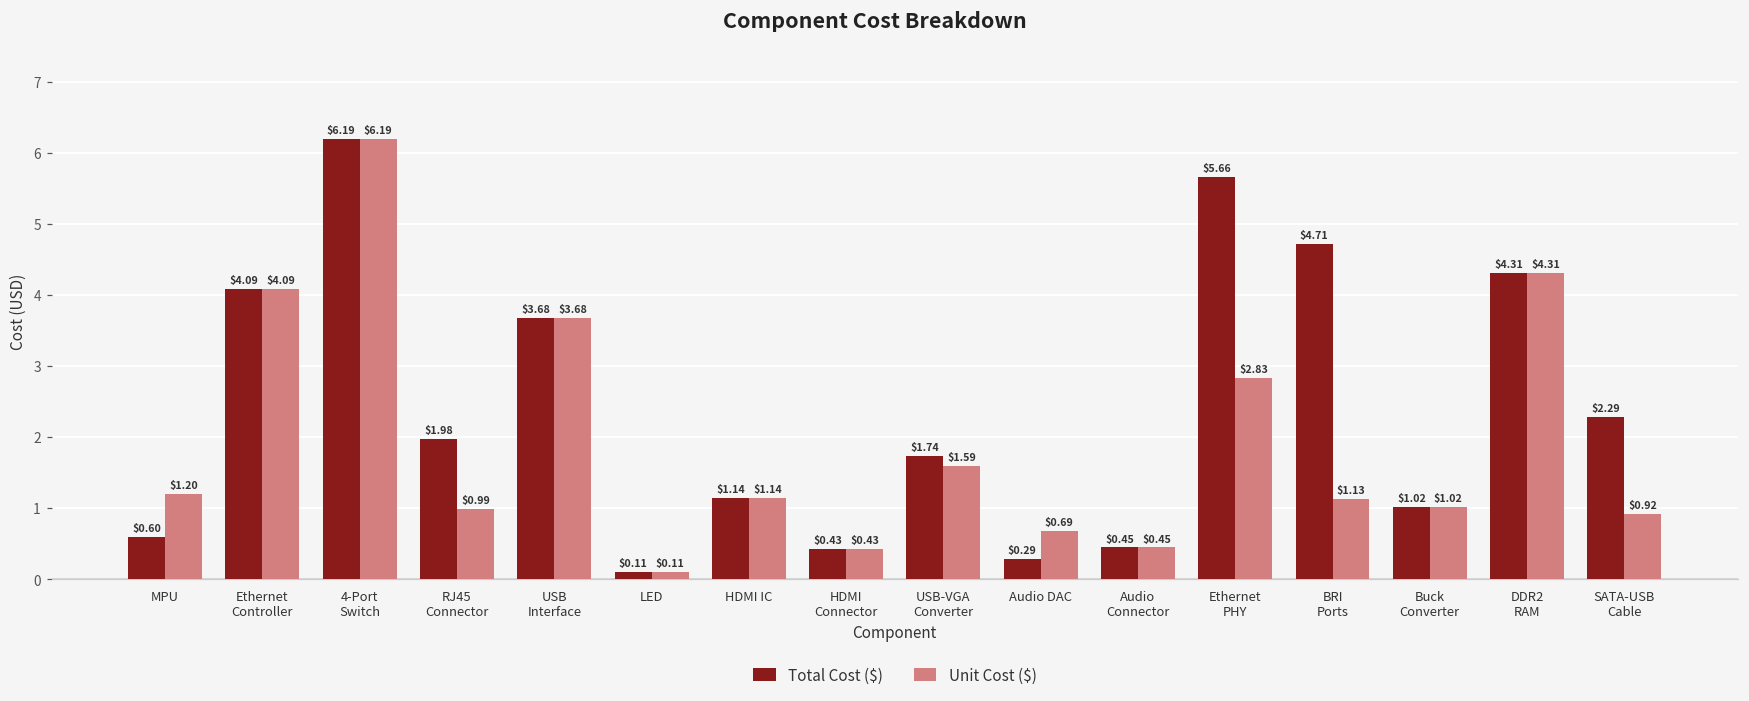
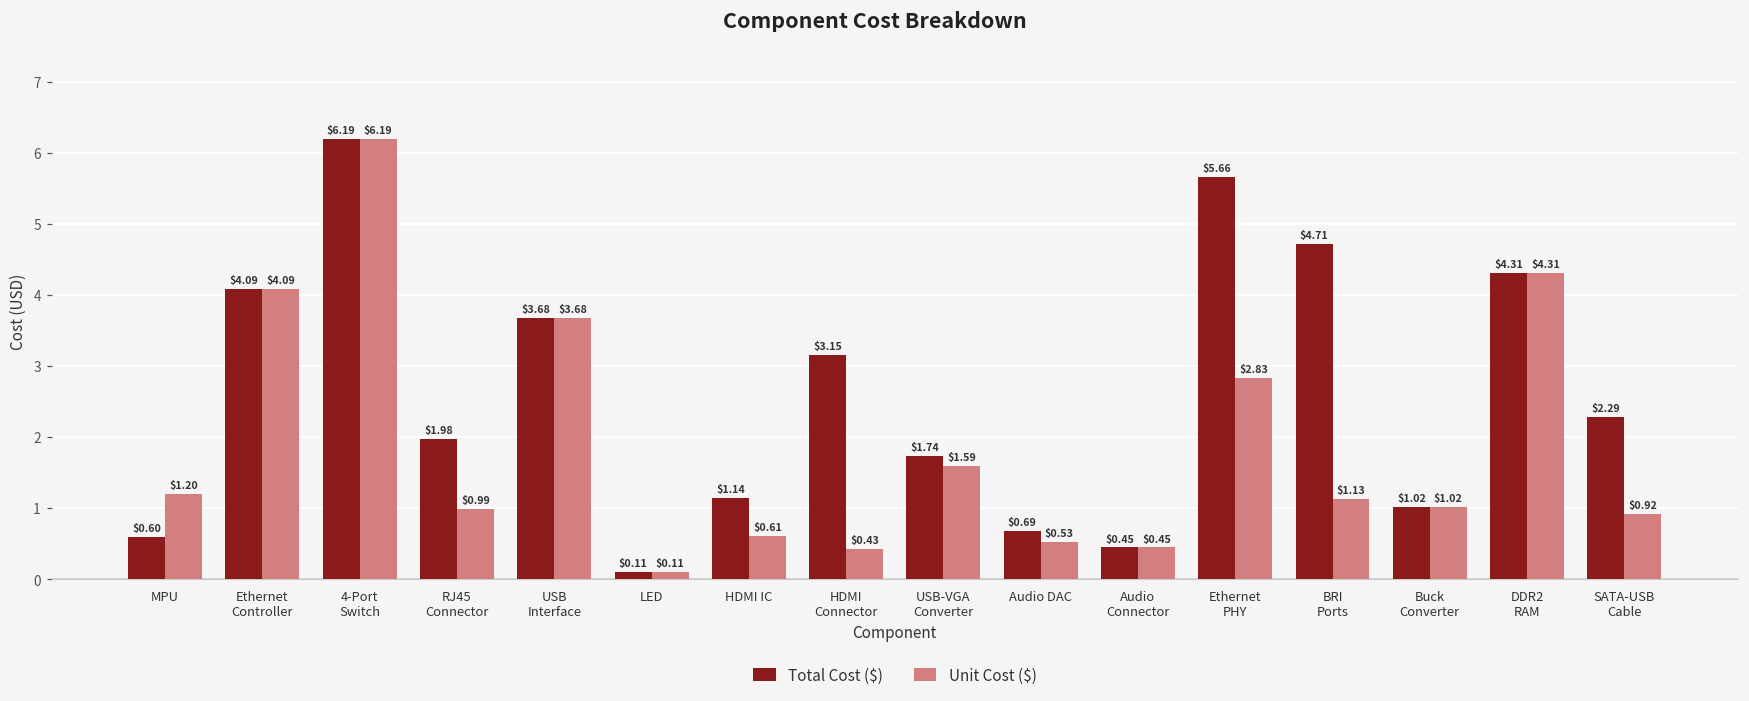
  {
    "Total Cost ($)": {
      "MPU": "$0.60",
      "Ethernet Controller": "$4.09",
      "4-Port Switch": "$6.19",
      "RJ45 Connector": "$1.98",
      "USB Interface": "$3.68",
      "LED": "$0.11",
      "HDMI IC": "$1.14",
-     "HDMI Connector": "$0.43",
+     "HDMI Connector": "$3.15",
      "USB-VGA Converter": "$1.74",
-     "Audio DAC": "$0.29",
+     "Audio DAC": "$0.69",
      "Audio Connector": "$0.45",
      "Ethernet PHY": "$5.66",
      "BRI Ports": "$4.71",
      "Buck Converter": "$1.02",
      "DDR2 RAM": "$4.31",
      "SATA-USB Cable": "$2.29"
    },
    "Unit Cost ($)": {
      "MPU": "$1.20",
      "Ethernet Controller": "$4.09",
      "4-Port Switch": "$6.19",
      "RJ45 Connector": "$0.99",
      "USB Interface": "$3.68",
      "LED": "$0.11",
-     "HDMI IC": "$1.14",
+     "HDMI IC": "$0.61",
      "HDMI Connector": "$0.43",
      "USB-VGA Converter": "$1.59",
-     "Audio DAC": "$0.69",
+     "Audio DAC": "$0.53",
      "Audio Connector": "$0.45",
      "Ethernet PHY": "$2.83",
      "BRI Ports": "$1.13",
      "Buck Converter": "$1.02",
      "DDR2 RAM": "$4.31",
      "SATA-USB Cable": "$0.92"
    }
  }
